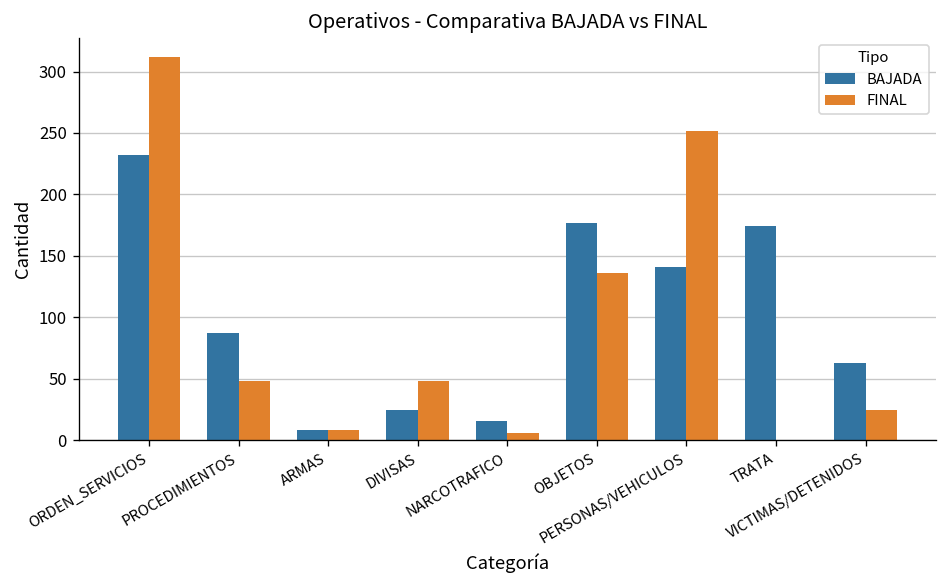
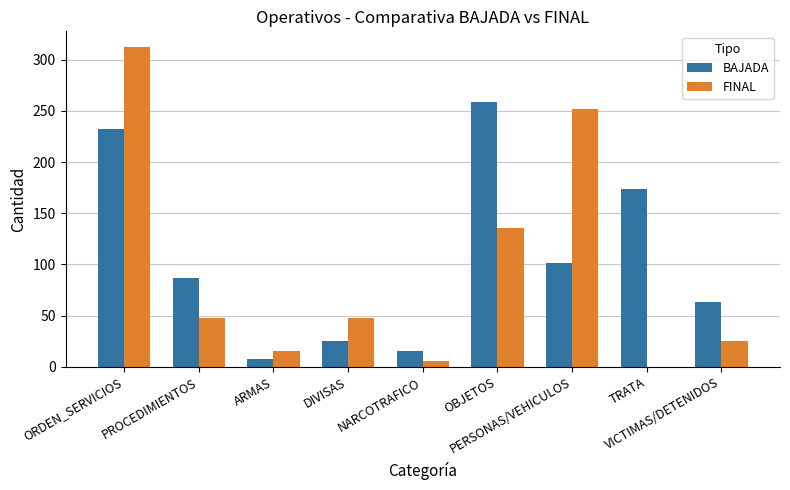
  {
    "BAJADA": {
      "ORDEN_SERVICIOS": 232,
      "PROCEDIMIENTOS": 87,
      "ARMAS": 8,
      "DIVISAS": 25,
      "NARCOTRAFICO": 16,
-     "OBJETOS": 177,
-     "PERSONAS/VEHICULOS": 141,
+     "OBJETOS": 259,
+     "PERSONAS/VEHICULOS": 101,
      "TRATA": 174,
      "VICTIMAS/DETENIDOS": 63
    },
    "FINAL": {
      "ORDEN_SERVICIOS": 312,
      "PROCEDIMIENTOS": 48,
-     "ARMAS": 8,
+     "ARMAS": 16,
      "DIVISAS": 48,
      "NARCOTRAFICO": 6,
      "OBJETOS": 136,
      "PERSONAS/VEHICULOS": 252,
      "TRATA": 0,
      "VICTIMAS/DETENIDOS": 25
    }
  }
